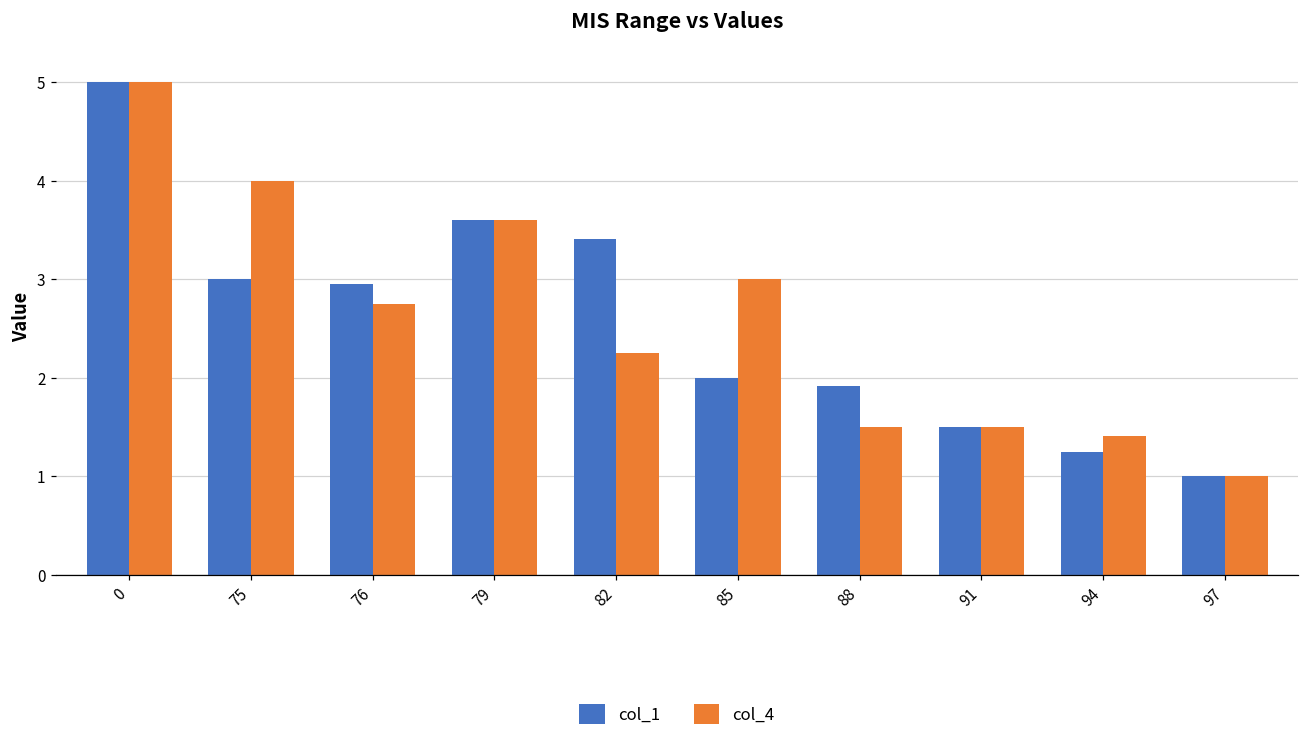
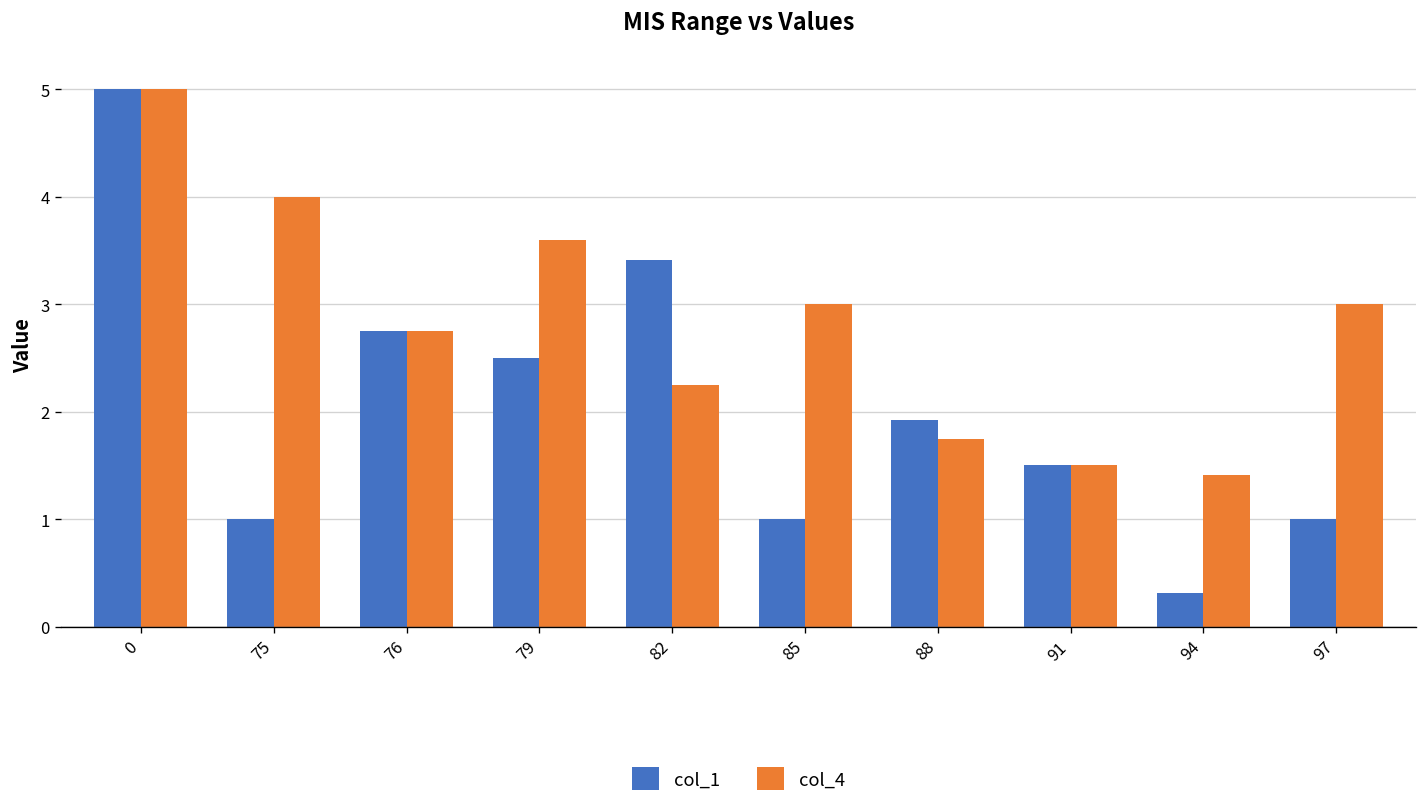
  {
    "col_1": {
      "0": 5.0,
-     "75": 3,
-     "76": 3.0,
-     "79": 3.6,
+     "75": 1,
+     "76": 2.8,
+     "79": 2.5,
      "82": 3.4,
-     "85": 2,
+     "85": 1,
      "88": 1.9,
      "91": 1.5,
-     "94": 1.3,
+     "94": 0.3,
      "97": 1.0
    },
    "col_4": {
      "0": 5.0,
      "75": 4.0,
      "76": 2.8,
      "79": 3.6,
      "82": 2.3,
      "85": 3.0,
-     "88": 1.5,
+     "88": 1.8,
      "91": 1.5,
      "94": 1.4,
-     "97": 1
+     "97": 3
    }
  }
